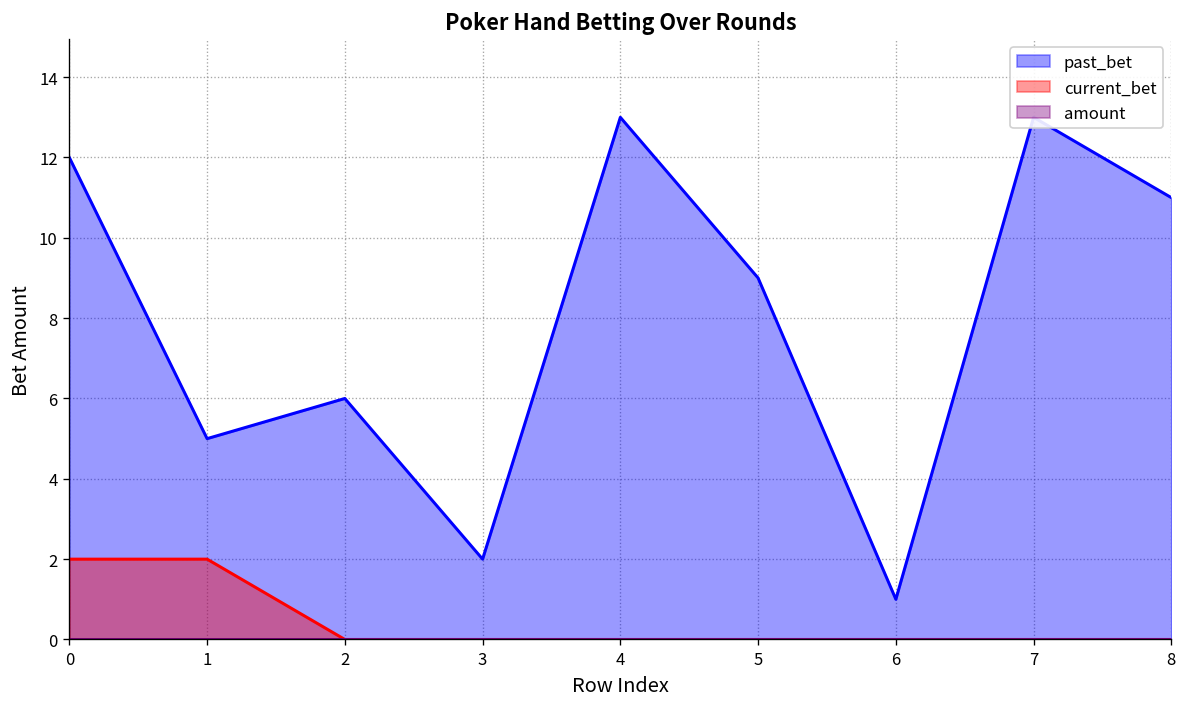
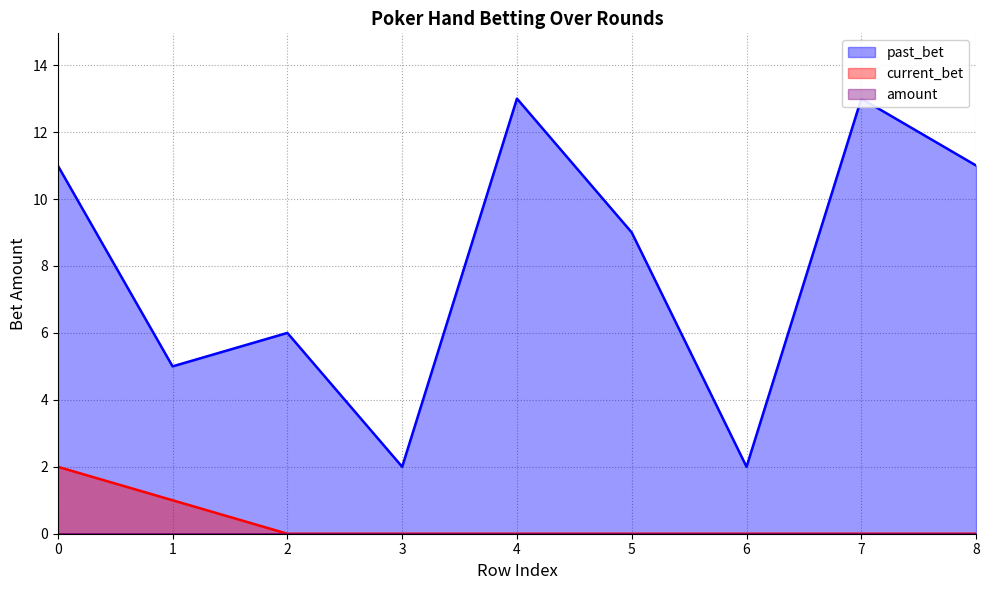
  {
    "past_bet": {
-     "0": 12,
+     "0": 11,
      "1": 5,
      "2": 6,
      "3": 2,
      "4": 13,
      "5": 9,
-     "6": 1,
+     "6": 2,
      "8": 11
    },
    "current_bet": {
      "0": 2,
-     "1": 2
+     "1": 1
    },
    "amount": {
      "0": 0,
      "1": 0
    }
  }
